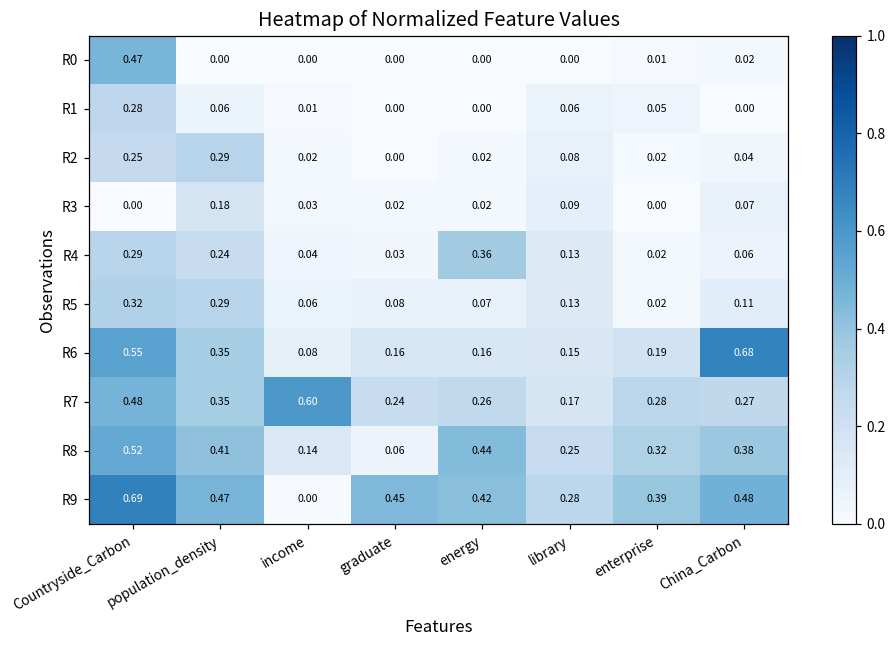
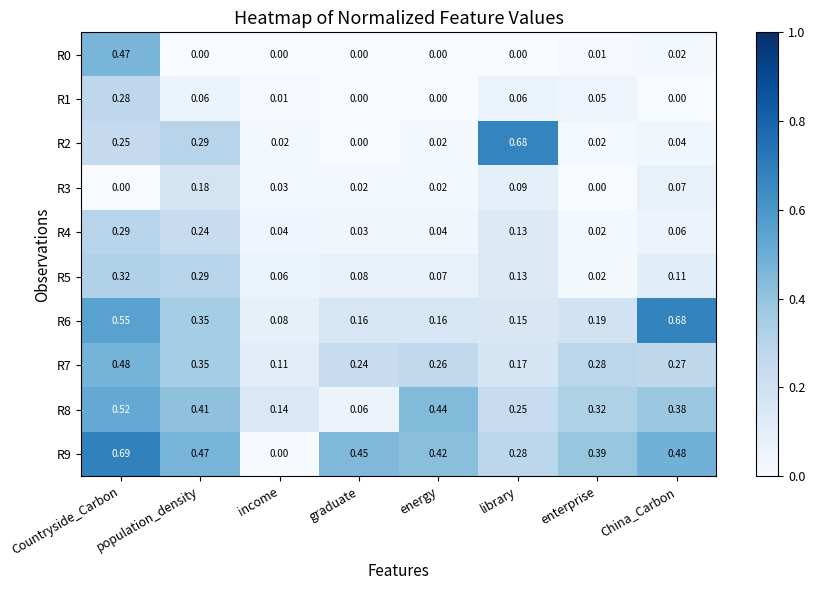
  {
    "R0": {
      "Countryside_Carbon": 0.47,
      "population_density": 0.00,
      "income": 0.00,
      "graduate": 0.00,
      "energy": 0.00,
      "library": 0.00,
      "enterprise": 0.01,
      "China_Carbon": 0.02
    },
    "R1": {
      "Countryside_Carbon": 0.28,
      "population_density": 0.06,
      "income": 0.01,
      "graduate": 0.00,
      "energy": 0.00,
      "library": 0.06,
      "enterprise": 0.05,
      "China_Carbon": 0.00
    },
    "R2": {
      "Countryside_Carbon": 0.25,
      "population_density": 0.29,
      "income": 0.02,
      "graduate": 0.00,
      "energy": 0.02,
-     "library": 0.08,
+     "library": 0.68,
      "enterprise": 0.02,
      "China_Carbon": 0.04
    },
    "R3": {
      "Countryside_Carbon": 0.00,
      "population_density": 0.18,
      "income": 0.03,
      "graduate": 0.02,
      "energy": 0.02,
      "library": 0.09,
      "enterprise": 0.00,
      "China_Carbon": 0.07
    },
    "R4": {
      "Countryside_Carbon": 0.29,
      "population_density": 0.24,
      "income": 0.04,
      "graduate": 0.03,
-     "energy": 0.36,
+     "energy": 0.04,
      "library": 0.13,
      "enterprise": 0.02,
      "China_Carbon": 0.06
    },
    "R5": {
      "Countryside_Carbon": 0.32,
      "population_density": 0.29,
      "income": 0.06,
      "graduate": 0.08,
      "energy": 0.07,
      "library": 0.13,
      "enterprise": 0.02,
      "China_Carbon": 0.11
    },
    "R6": {
      "Countryside_Carbon": 0.55,
      "population_density": 0.35,
      "income": 0.08,
      "graduate": 0.16,
      "energy": 0.16,
      "library": 0.15,
      "enterprise": 0.19,
      "China_Carbon": 0.68
    },
    "R7": {
      "Countryside_Carbon": 0.48,
      "population_density": 0.35,
-     "income": 0.60,
+     "income": 0.11,
      "graduate": 0.24,
      "energy": 0.26,
      "library": 0.17,
      "enterprise": 0.28,
      "China_Carbon": 0.27
    },
    "R8": {
      "Countryside_Carbon": 0.52,
      "population_density": 0.41,
      "income": 0.14,
      "graduate": 0.06,
      "energy": 0.44,
      "library": 0.25,
      "enterprise": 0.32,
      "China_Carbon": 0.38
    },
    "R9": {
      "Countryside_Carbon": 0.69,
      "population_density": 0.47,
      "income": 0.00,
      "graduate": 0.45,
      "energy": 0.42,
      "library": 0.28,
      "enterprise": 0.39,
      "China_Carbon": 0.48
    }
  }
